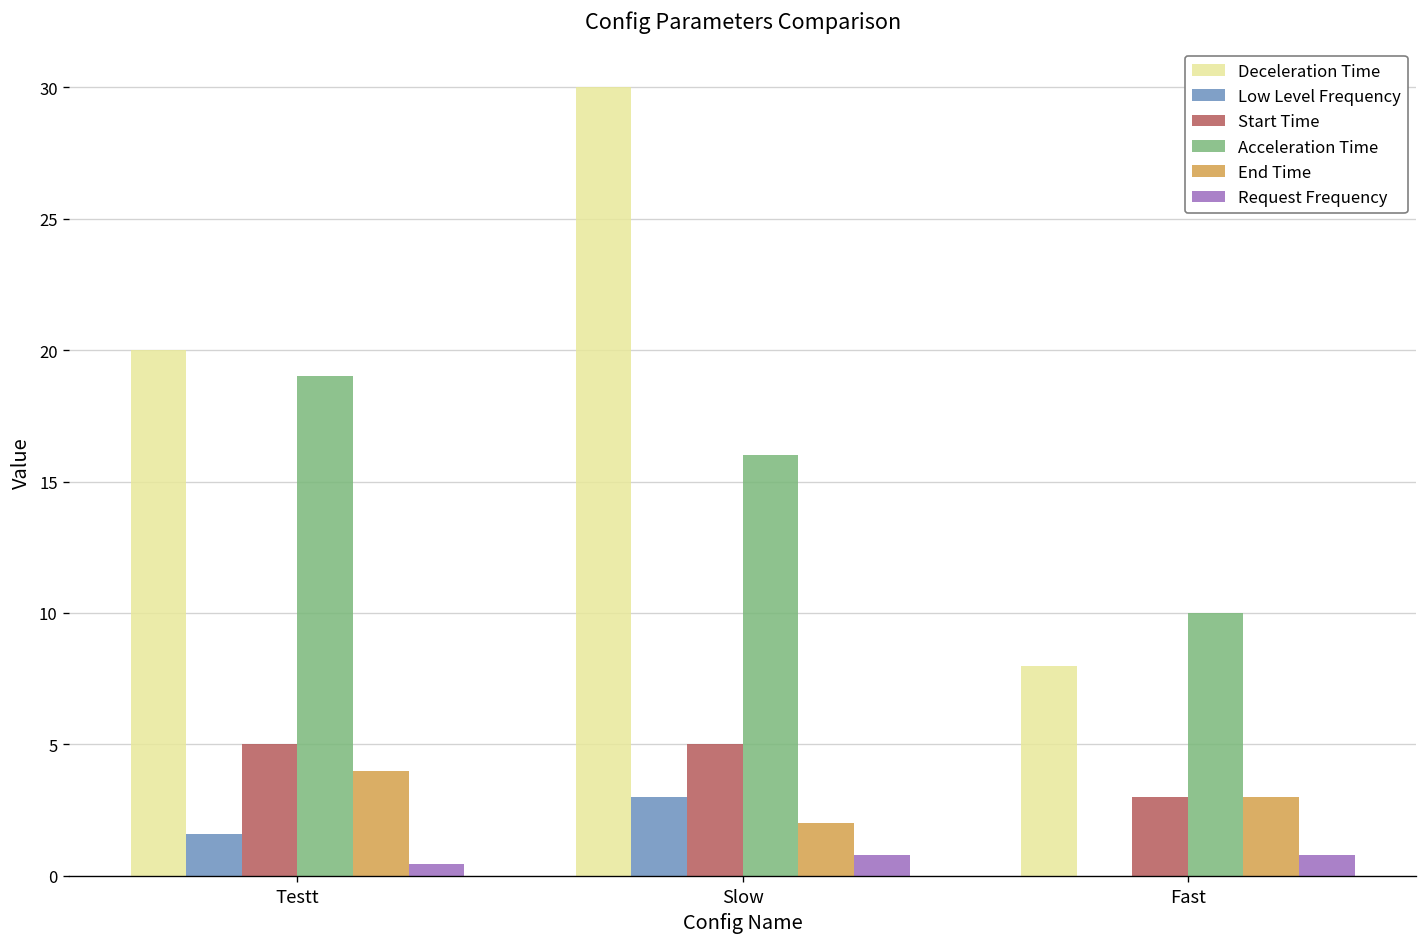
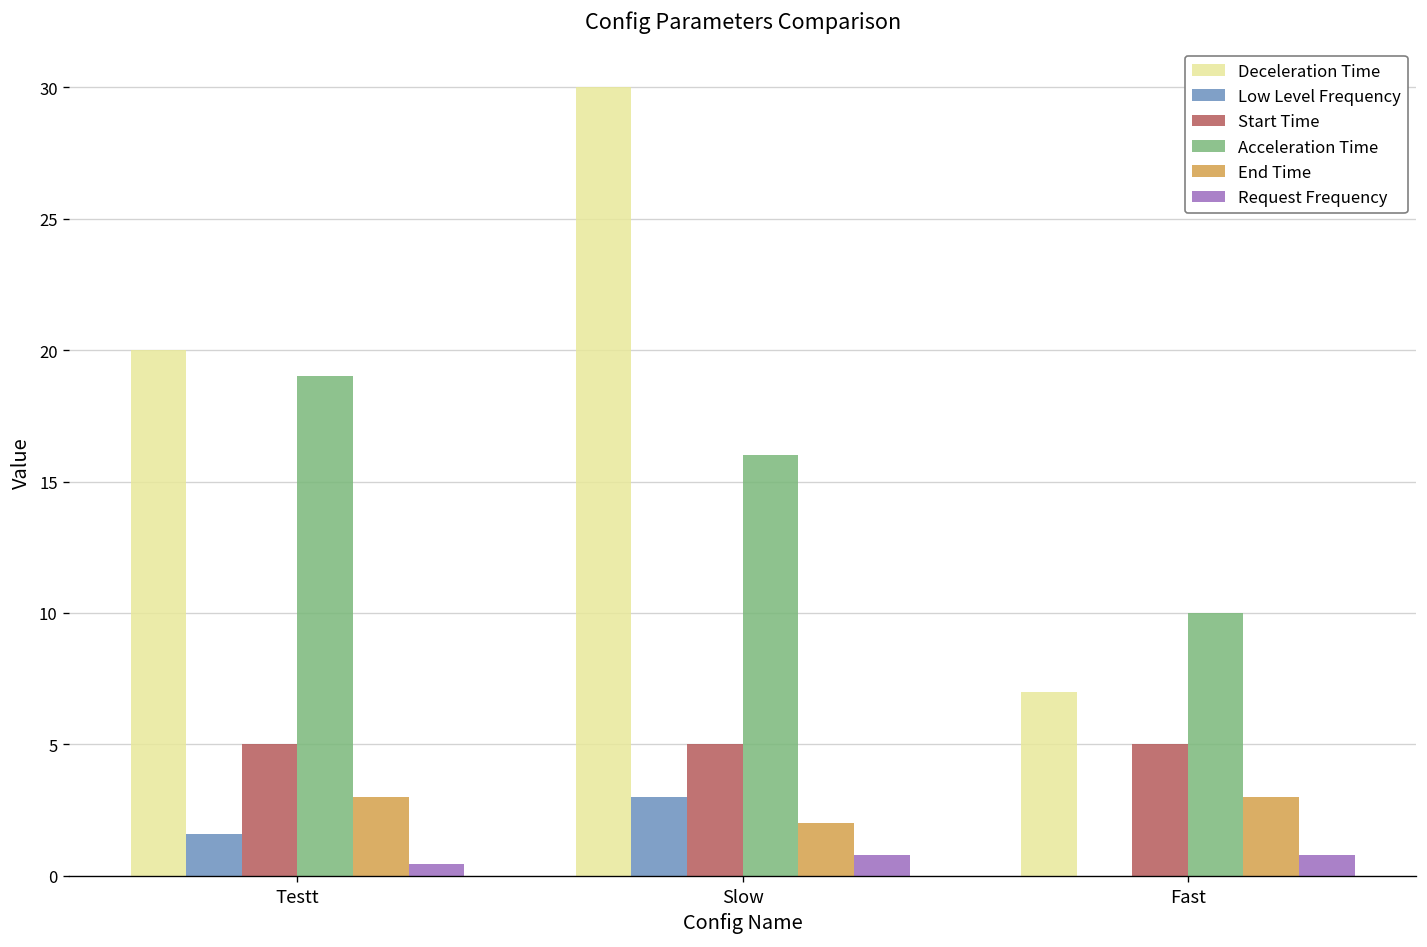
  {
    "Deceleration Time": {
      "Testt": 20,
      "Slow": 30,
-     "Fast": 8
+     "Fast": 7
    },
    "Low Level Frequency": {
      "Testt": 1.6,
      "Slow": 3,
      "Fast": 0
    },
    "Start Time": {
      "Testt": 5,
      "Slow": 5,
-     "Fast": 3
+     "Fast": 5
    },
    "Acceleration Time": {
      "Testt": 19,
      "Slow": 16,
      "Fast": 10
    },
    "End Time": {
-     "Testt": 4,
+     "Testt": 3,
      "Slow": 2,
      "Fast": 3
    },
    "Request Frequency": {
      "Testt": 0.5,
      "Slow": 0.8,
      "Fast": 0.8
    }
  }
